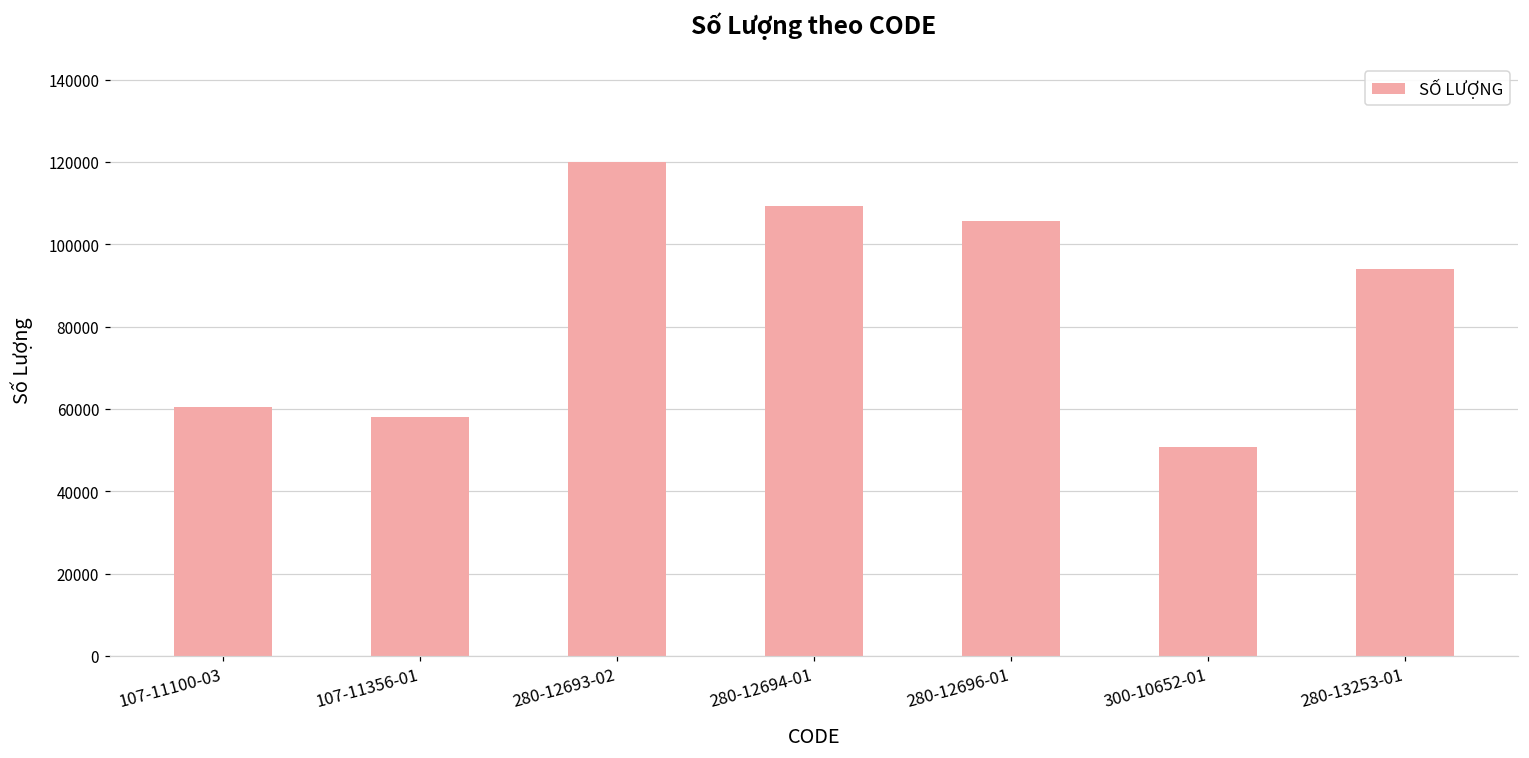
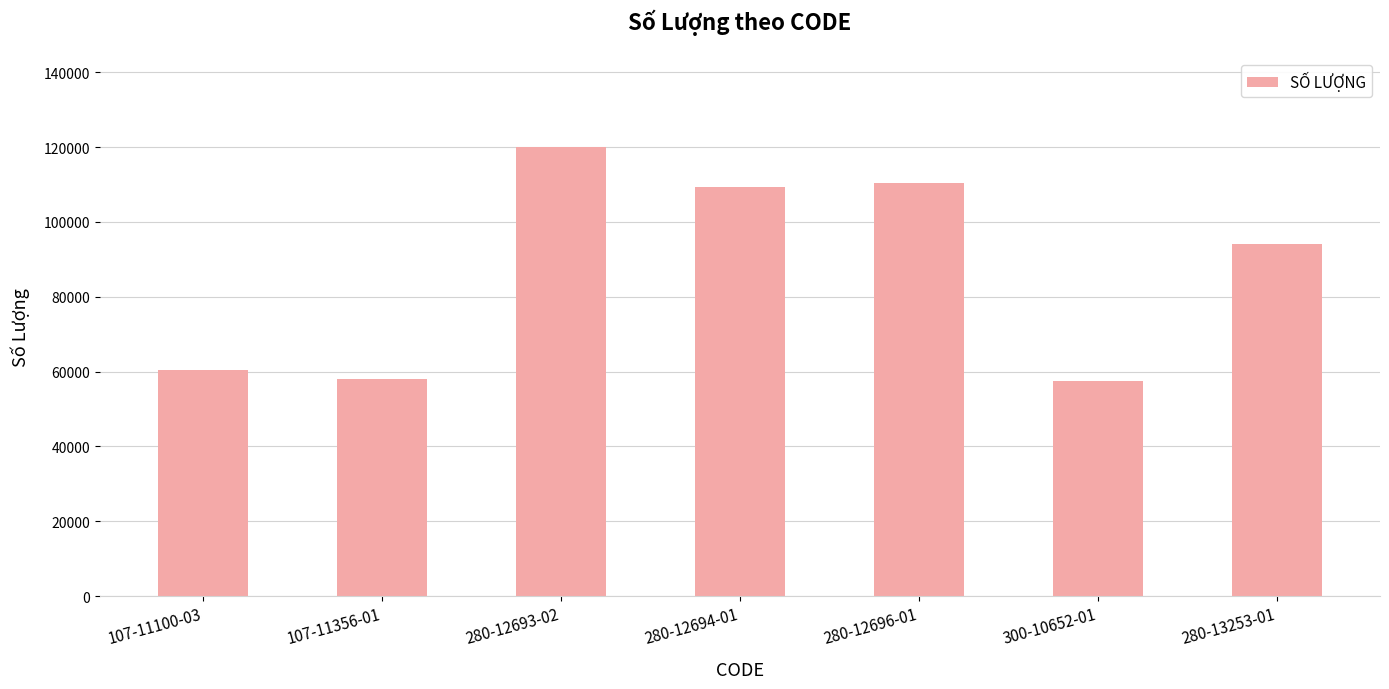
  {
    "107-11100-03": 60000,
    "107-11356-01": 58000,
    "280-12693-02": 120000,
    "280-12694-01": 109000,
-   "280-12696-01": 106000,
-   "300-10652-01": 51000,
+   "280-12696-01": 110000,
+   "300-10652-01": 58000,
    "280-13253-01": 94000
  }
